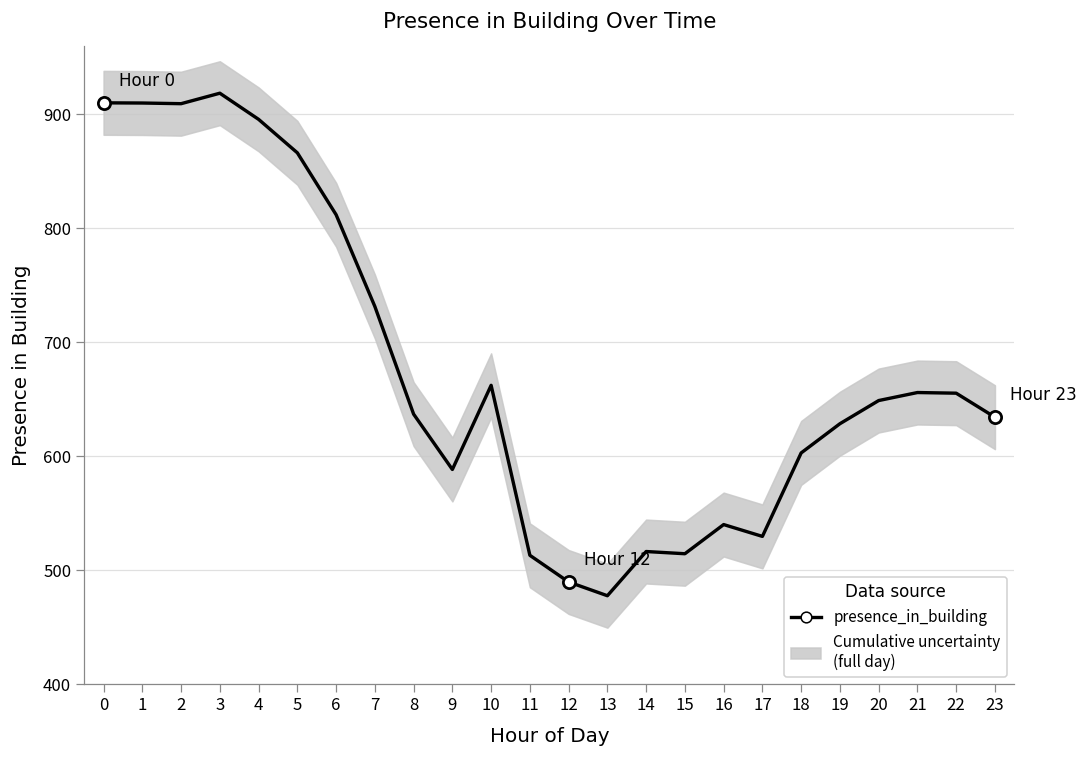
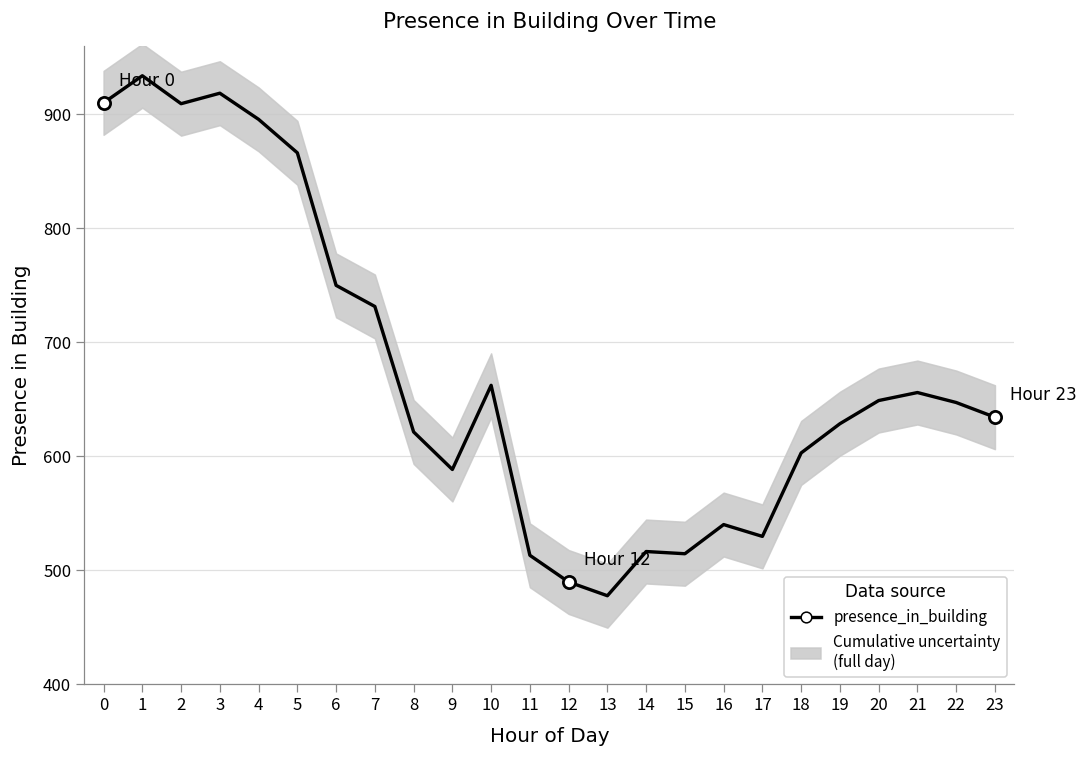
  {
    "presence_in_building": {
-     "1": 910,
+     "1": 934,
      "2": 909,
      "3": 918,
      "4": 896,
      "5": 866,
-     "6": 812,
+     "6": 750,
      "7": 731,
-     "8": 637,
+     "8": 621,
      "9": 588,
      "10": 662,
      "11": 513,
      "13": 478,
      "15": 515,
      "16": 540,
      "17": 530,
      "18": 603,
      "19": 629,
      "20": 649,
      "21": 656,
-     "22": 655
+     "22": 647
    }
  }
